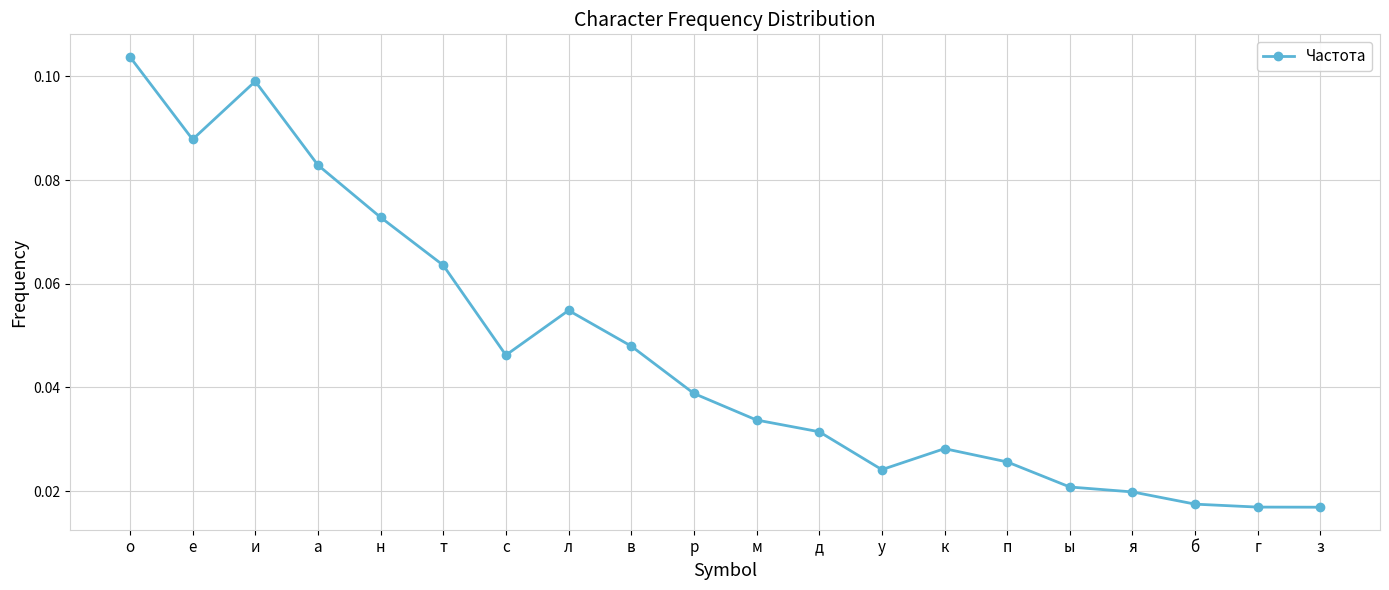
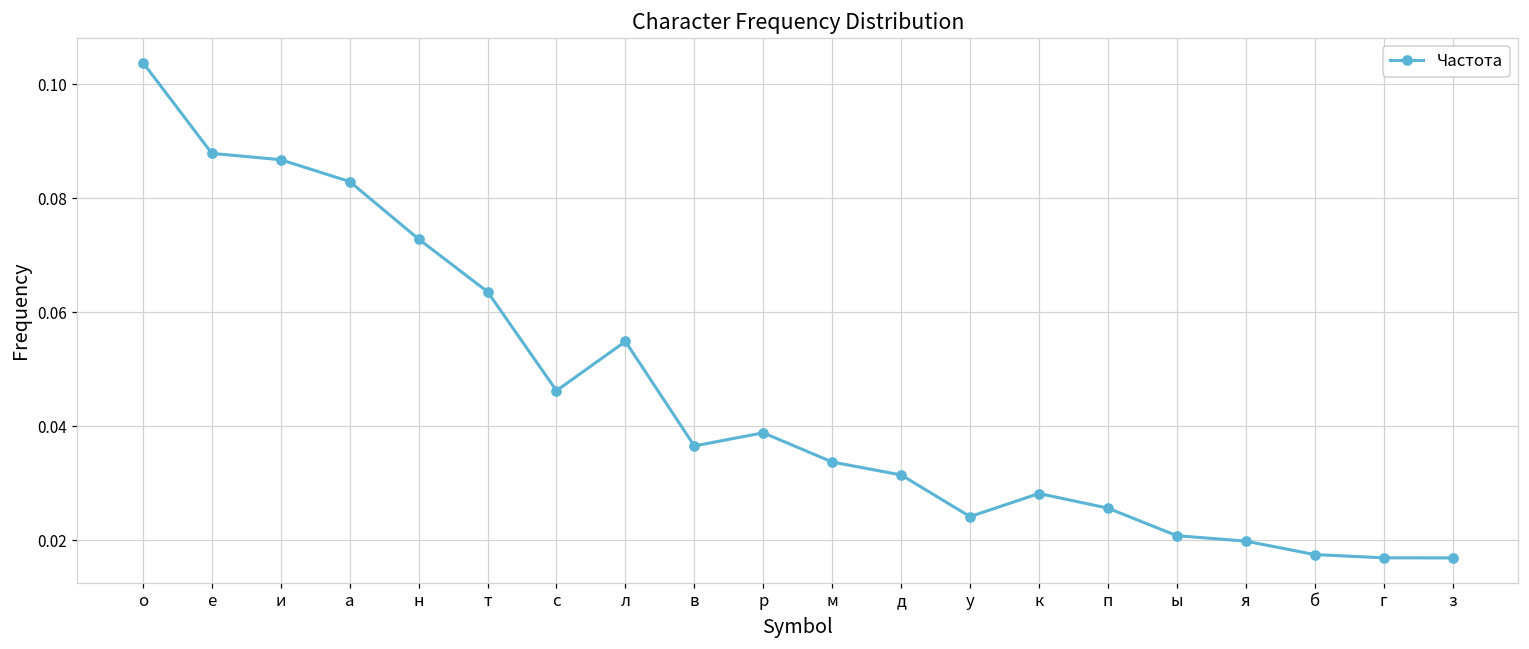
  {
    "о": 0.104,
    "е": 0.088,
-   "и": 0.099,
+   "и": 0.087,
    "а": 0.083,
    "н": 0.073,
    "т": 0.064,
    "с": 0.046,
    "л": 0.055,
-   "в": 0.048,
+   "в": 0.037,
    "р": 0.039,
    "м": 0.034,
    "д": 0.031,
    "у": 0.024,
    "к": 0.028,
    "п": 0.026,
    "ы": 0.021,
    "я": 0.020,
    "б": 0.017,
    "г": 0.017,
    "з": 0.017
  }
